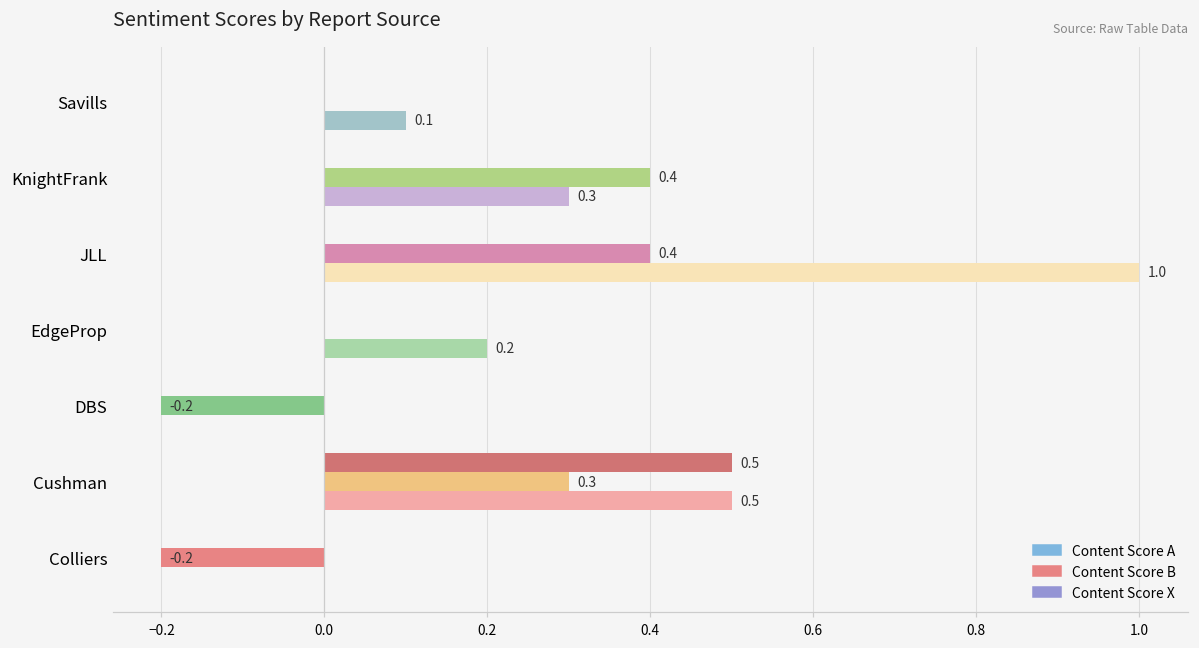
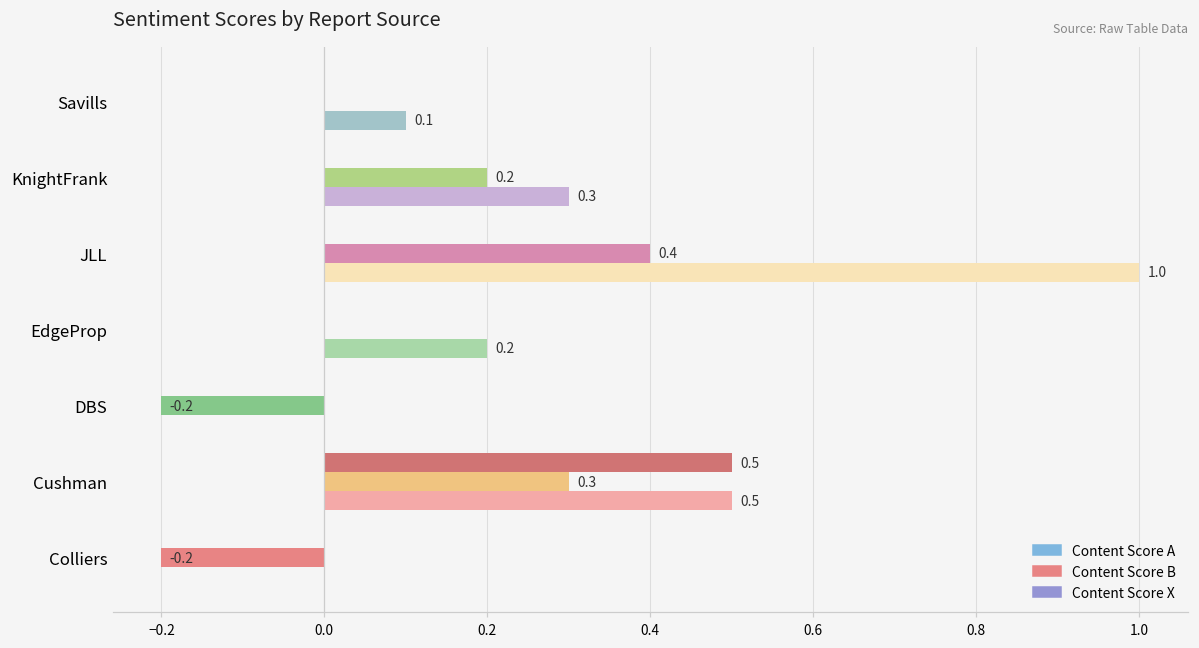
  {
    "Content Score B": {
-     "KnightFrank": 0.4,
+     "KnightFrank": 0.2,
      "JLL": 0.4,
      "DBS": -0.2,
      "Cushman": 0.3,
      "Colliers": -0.2
    }
  }
